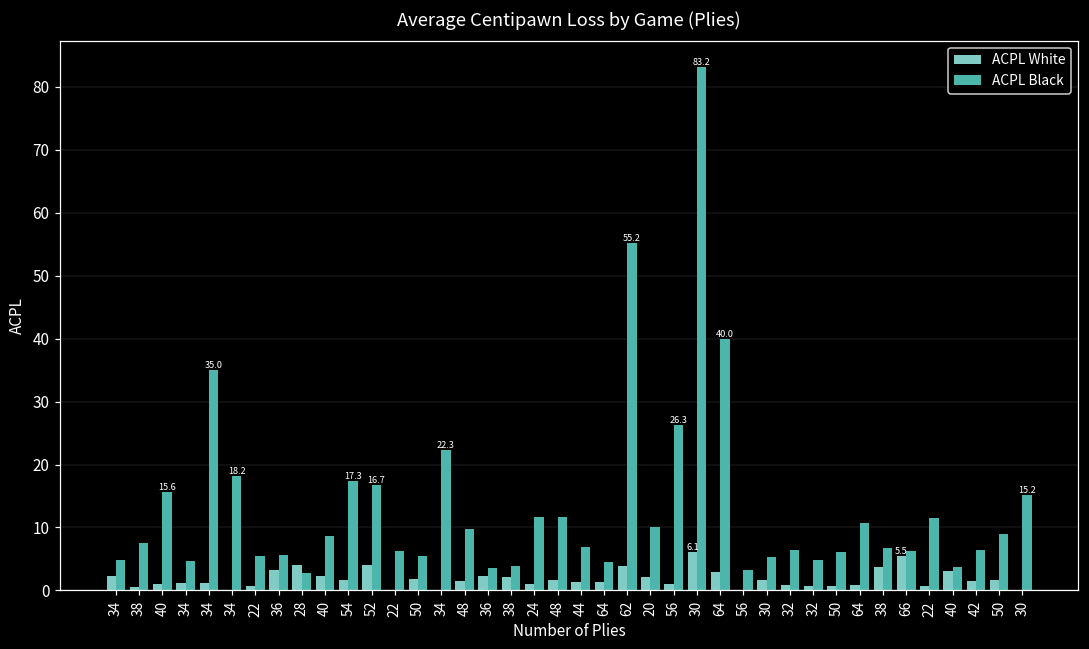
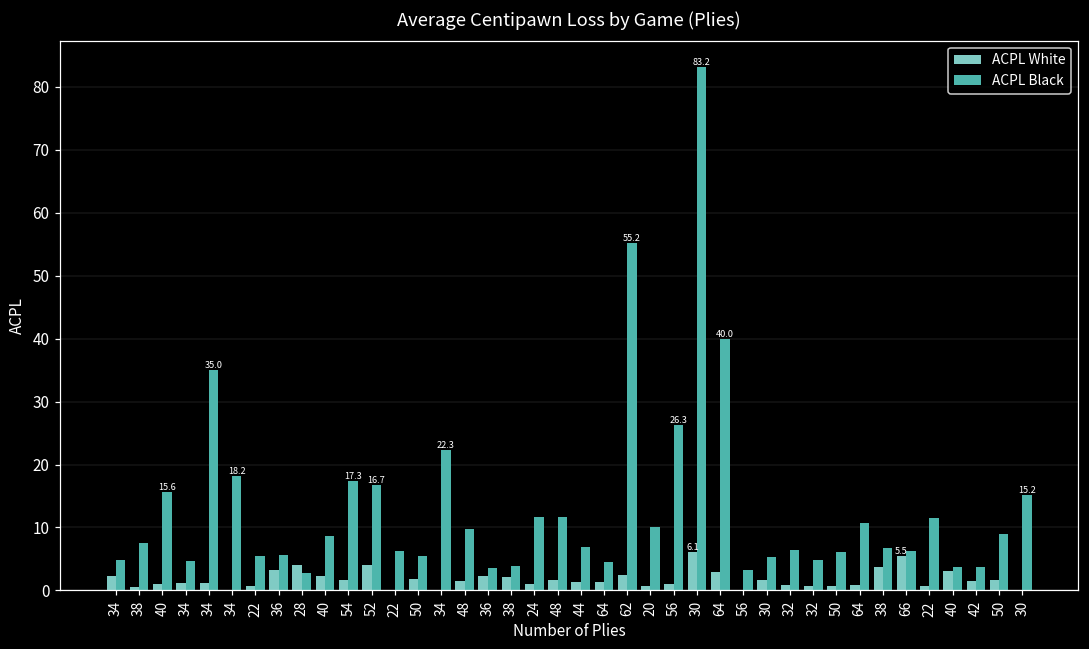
  {
    "ACPL White": {
      "28": 4,
      "54": 2,
      "52": 4,
      "24": 1,
      "44": 1,
-     "62": 4,
-     "20": 2,
+     "62": 2,
+     "20": 1,
      "42": 2
    },
    "ACPL Black": {
      "28": 3,
      "24": 12,
      "44": 7,
      "20": 10,
      "66": 6,
-     "42": 6
+     "42": 4
    }
  }
